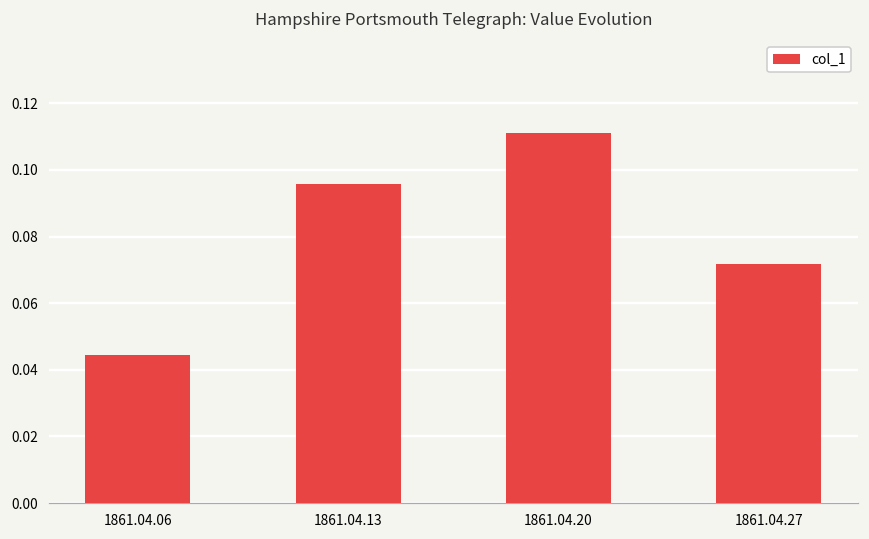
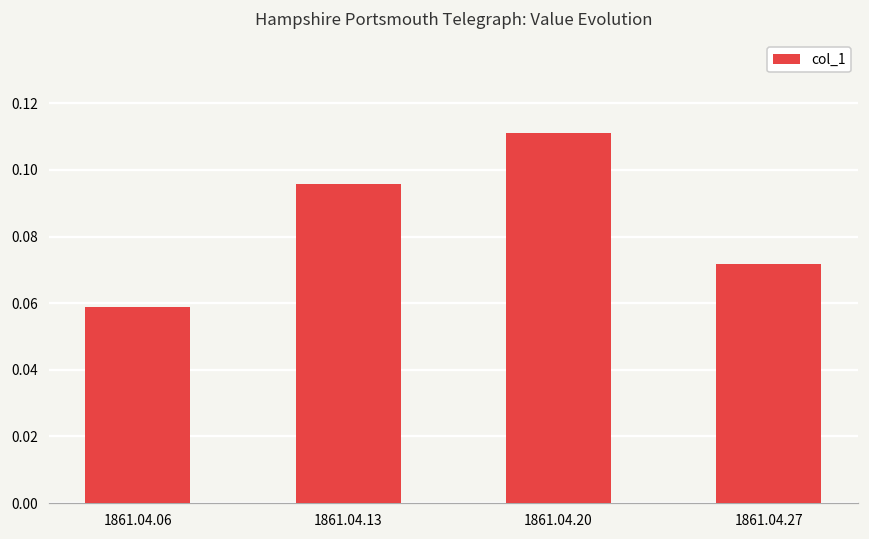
  {
-   "1861.04.06": 0.044,
+   "1861.04.06": 0.059,
    "1861.04.13": 0.096,
    "1861.04.20": 0.111,
    "1861.04.27": 0.072
  }
